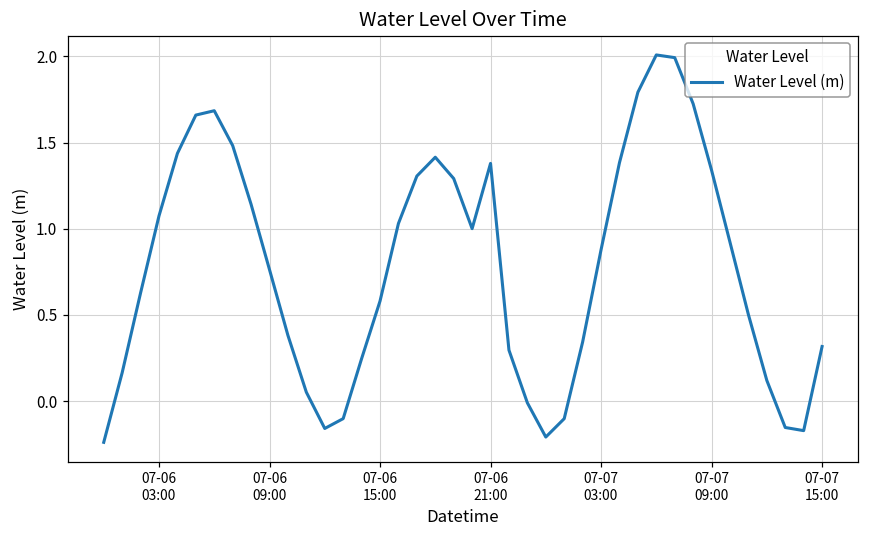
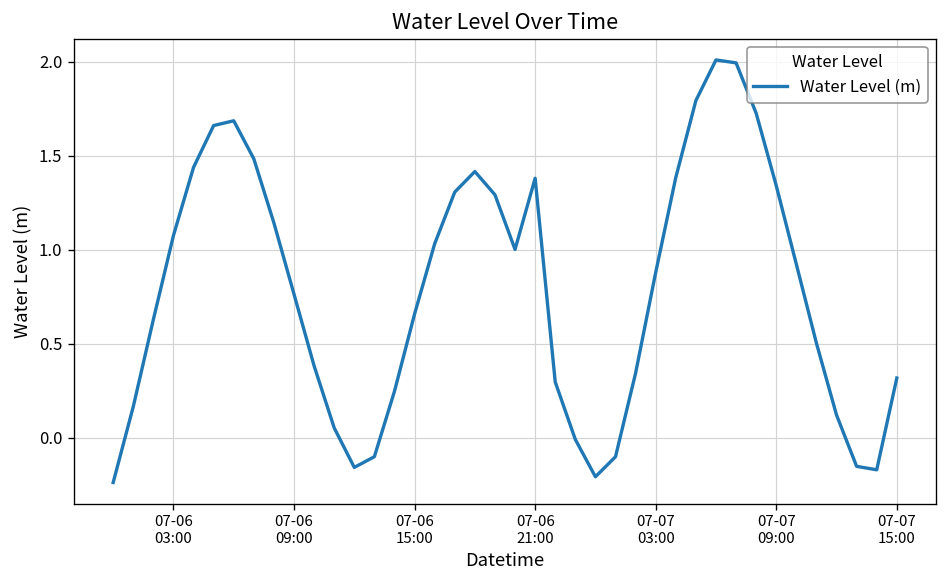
  {
    "07-06 03:00": 1.07,
    "07-06 09:00": 0.76,
-   "07-06 15:00": 0.58,
+   "07-06 15:00": 0.66,
    "07-06 21:00": 1.38,
    "07-07 03:00": 0.88,
    "07-07 09:00": 1.34,
    "07-07 15:00": 0.32
  }
